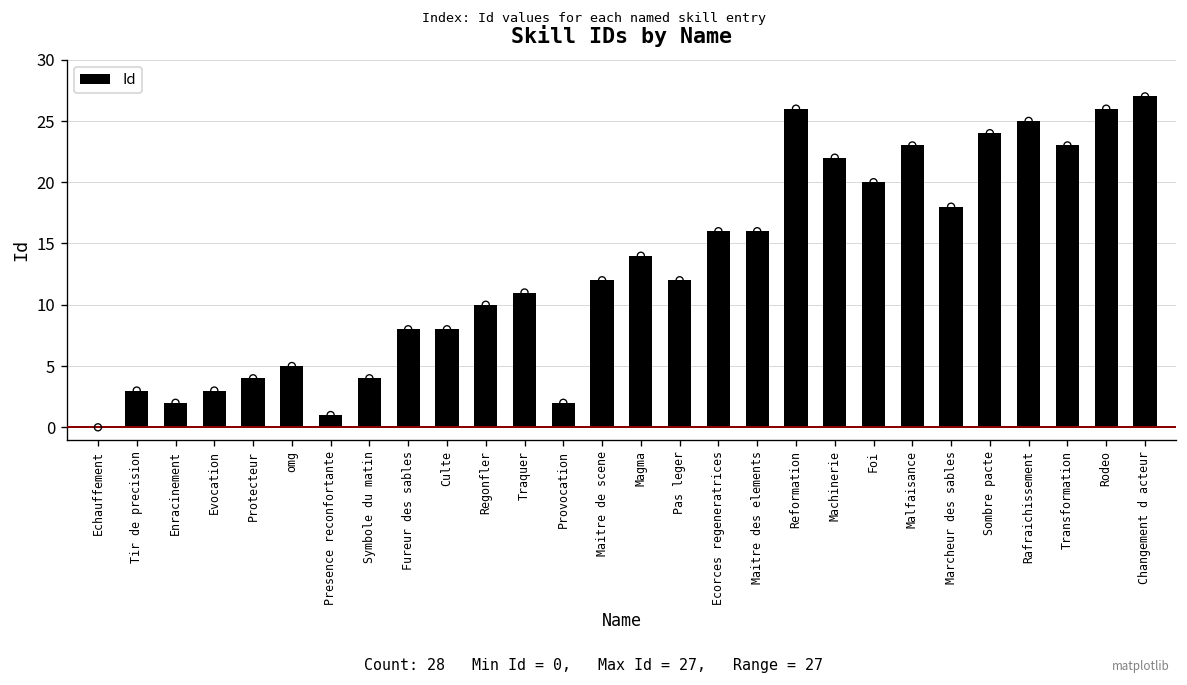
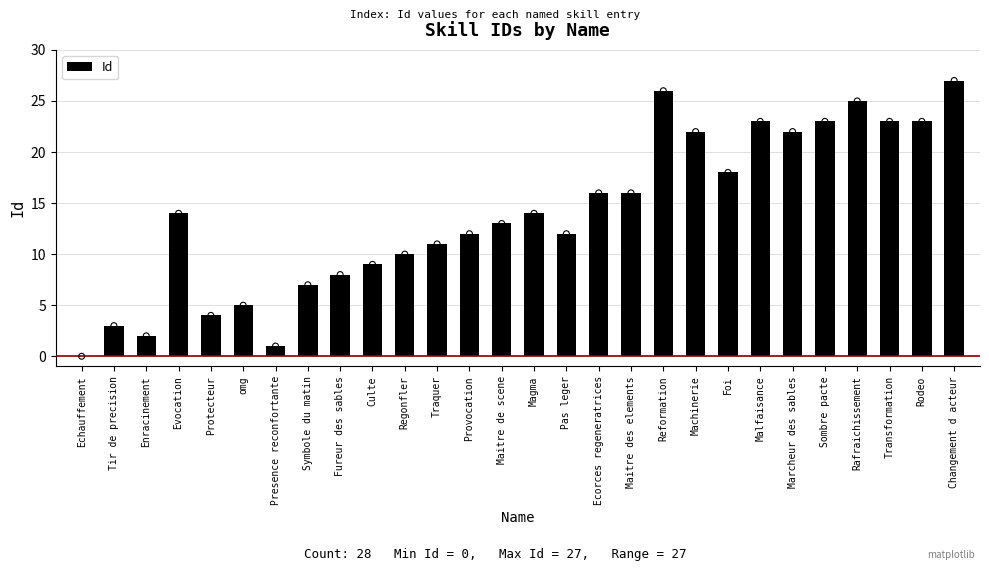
  {
    "Echauffement": 0,
    "Tir de precision": 3,
    "Enracinement": 2,
-   "Evocation": 3,
+   "Evocation": 14,
    "Protecteur": 4,
    "omg": 5,
    "Presence reconfortante": 1,
-   "Symbole du matin": 4,
+   "Symbole du matin": 7,
    "Fureur des sables": 8,
-   "Culte": 8,
+   "Culte": 9,
    "Regonfler": 10,
    "Traquer": 11,
-   "Provocation": 2,
-   "Maitre de scene": 12,
+   "Provocation": 12,
+   "Maitre de scene": 13,
    "Magma": 14,
    "Pas leger": 12,
    "Ecorces regeneratrices": 16,
    "Maitre des elements": 16,
    "Reformation": 26,
    "Machinerie": 22,
-   "Foi": 20,
+   "Foi": 18,
    "Malfaisance": 23,
-   "Marcheur des sables": 18,
-   "Sombre pacte": 24,
+   "Marcheur des sables": 22,
+   "Sombre pacte": 23,
    "Rafraichissement": 25,
    "Transformation": 23,
-   "Rodeo": 26,
+   "Rodeo": 23,
    "Changement d acteur": 27
  }
